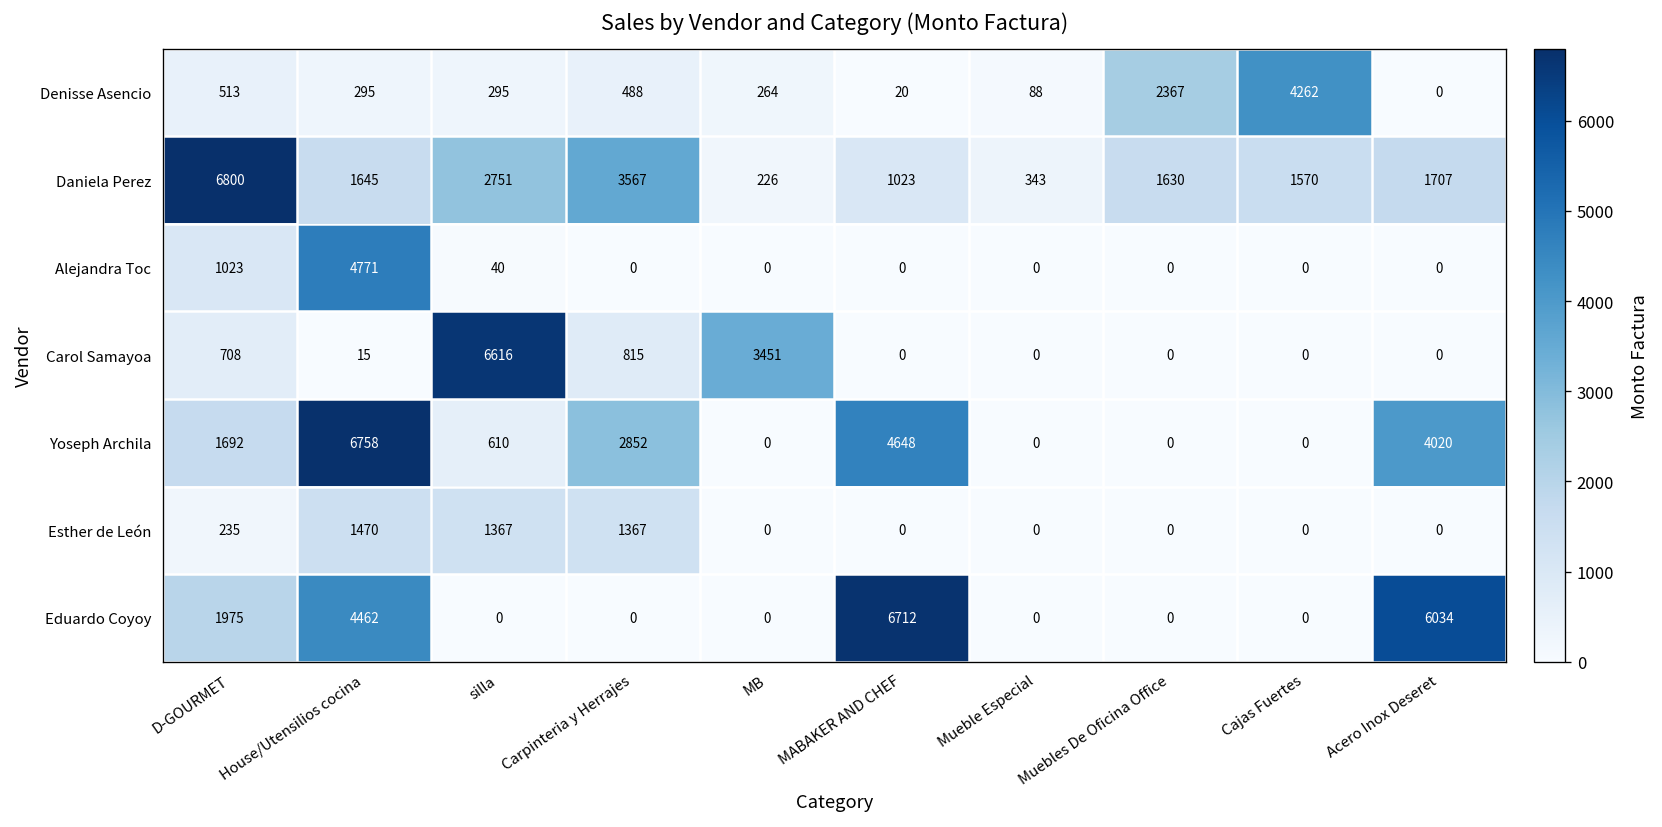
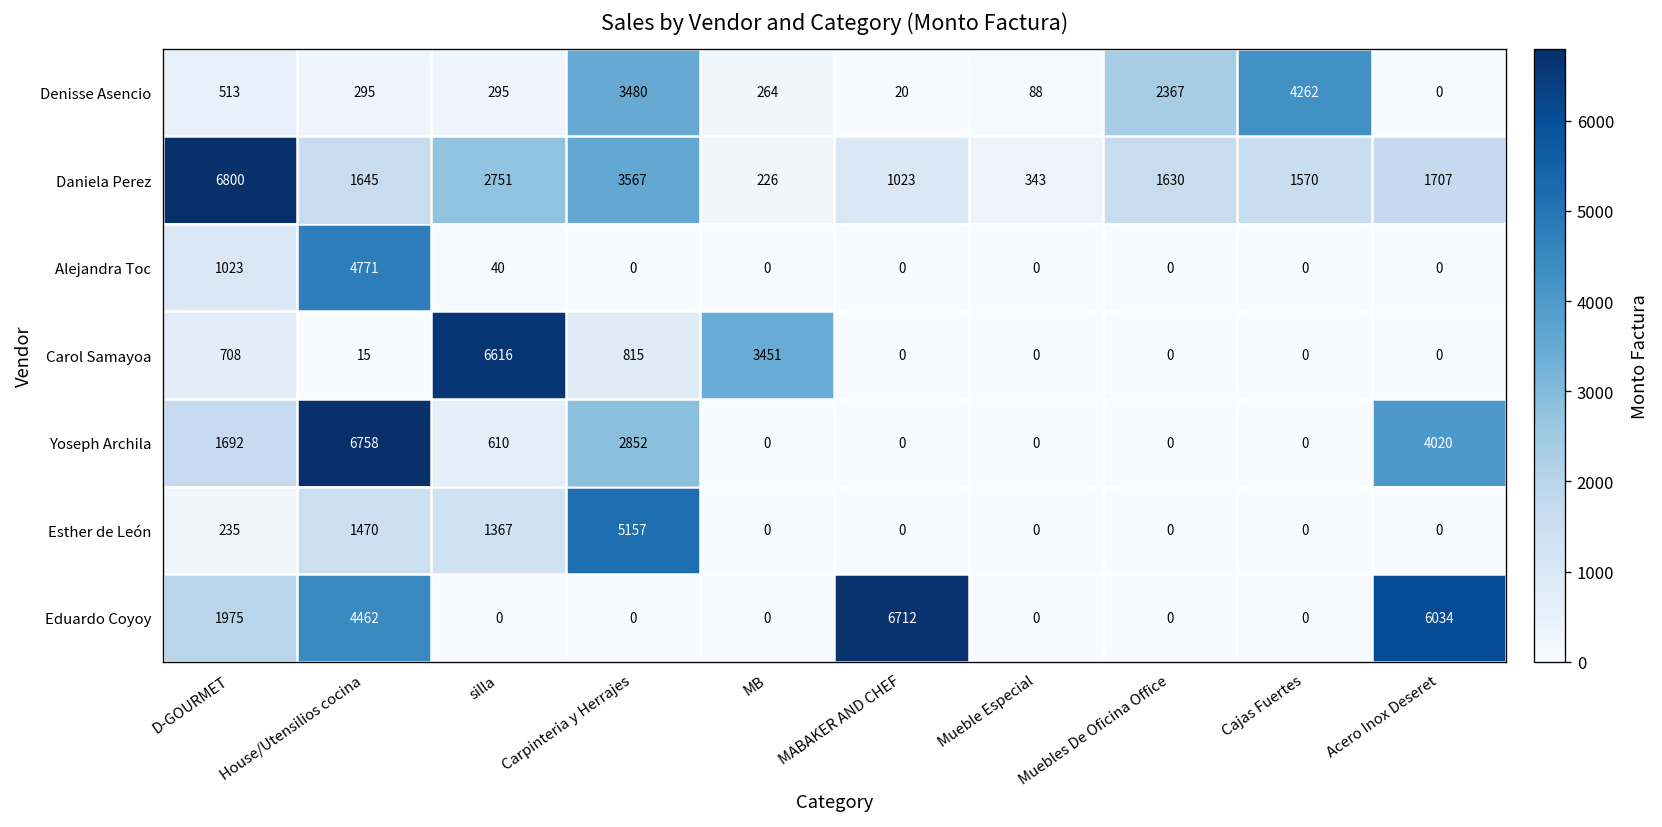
  {
    "Denisse Asencio": {
      "D-GOURMET": 513,
      "House/Utensilios cocina": 295,
      "silla": 295,
-     "Carpinteria y Herrajes": 488,
+     "Carpinteria y Herrajes": 3480,
      "MB": 264,
      "MABAKER AND CHEF": 20,
      "Mueble Especial": 88,
      "Muebles De Oficina Office": 2367,
      "Cajas Fuertes": 4262,
      "Acero Inox Deseret": 0
    },
    "Daniela Perez": {
      "D-GOURMET": 6800,
      "House/Utensilios cocina": 1645,
      "silla": 2751,
      "Carpinteria y Herrajes": 3567,
      "MB": 226,
      "MABAKER AND CHEF": 1023,
      "Mueble Especial": 343,
      "Muebles De Oficina Office": 1630,
      "Cajas Fuertes": 1570,
      "Acero Inox Deseret": 1707
    },
    "Alejandra Toc": {
      "D-GOURMET": 1023,
      "House/Utensilios cocina": 4771,
      "silla": 40,
      "Carpinteria y Herrajes": 0,
      "MB": 0,
      "MABAKER AND CHEF": 0,
      "Mueble Especial": 0,
      "Muebles De Oficina Office": 0,
      "Cajas Fuertes": 0,
      "Acero Inox Deseret": 0
    },
    "Carol Samayoa": {
      "D-GOURMET": 708,
      "House/Utensilios cocina": 15,
      "silla": 6616,
      "Carpinteria y Herrajes": 815,
      "MB": 3451,
      "MABAKER AND CHEF": 0,
      "Mueble Especial": 0,
      "Muebles De Oficina Office": 0,
      "Cajas Fuertes": 0,
      "Acero Inox Deseret": 0
    },
    "Yoseph Archila": {
      "D-GOURMET": 1692,
      "House/Utensilios cocina": 6758,
      "silla": 610,
      "Carpinteria y Herrajes": 2852,
      "MB": 0,
-     "MABAKER AND CHEF": 4648,
+     "MABAKER AND CHEF": 0,
      "Mueble Especial": 0,
      "Muebles De Oficina Office": 0,
      "Cajas Fuertes": 0,
      "Acero Inox Deseret": 4020
    },
    "Esther de León": {
      "D-GOURMET": 235,
      "House/Utensilios cocina": 1470,
      "silla": 1367,
-     "Carpinteria y Herrajes": 1367,
+     "Carpinteria y Herrajes": 5157,
      "MB": 0,
      "MABAKER AND CHEF": 0,
      "Mueble Especial": 0,
      "Muebles De Oficina Office": 0,
      "Cajas Fuertes": 0,
      "Acero Inox Deseret": 0
    },
    "Eduardo Coyoy": {
      "D-GOURMET": 1975,
      "House/Utensilios cocina": 4462,
      "silla": 0,
      "Carpinteria y Herrajes": 0,
      "MB": 0,
      "MABAKER AND CHEF": 6712,
      "Mueble Especial": 0,
      "Muebles De Oficina Office": 0,
      "Cajas Fuertes": 0,
      "Acero Inox Deseret": 6034
    }
  }
